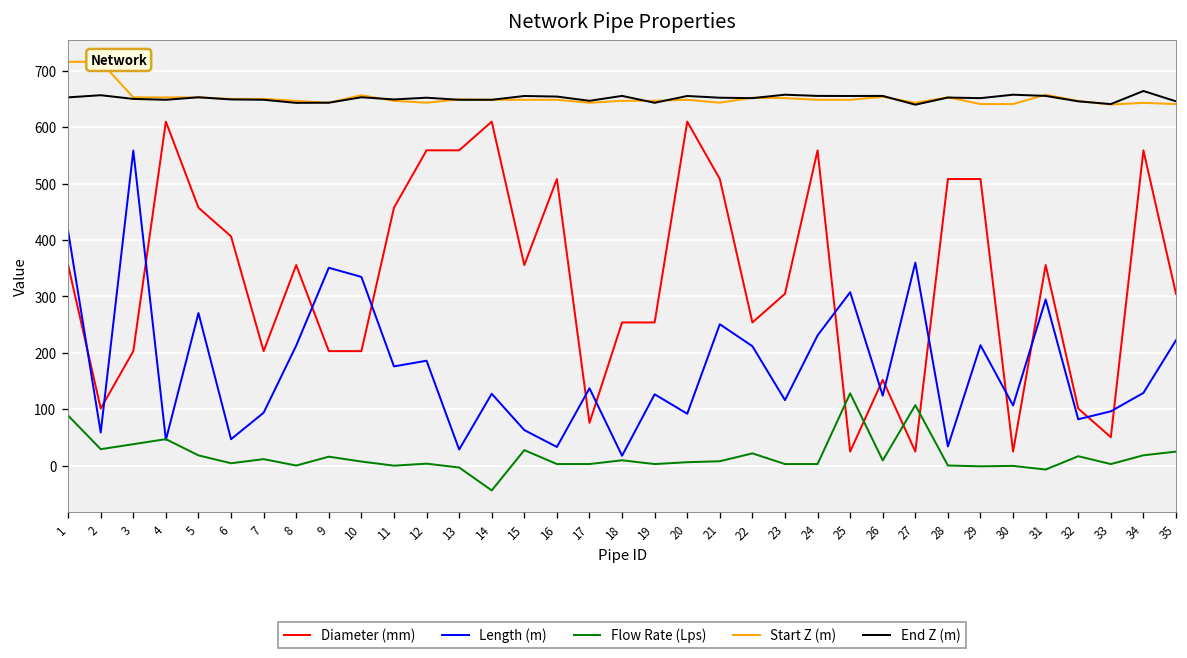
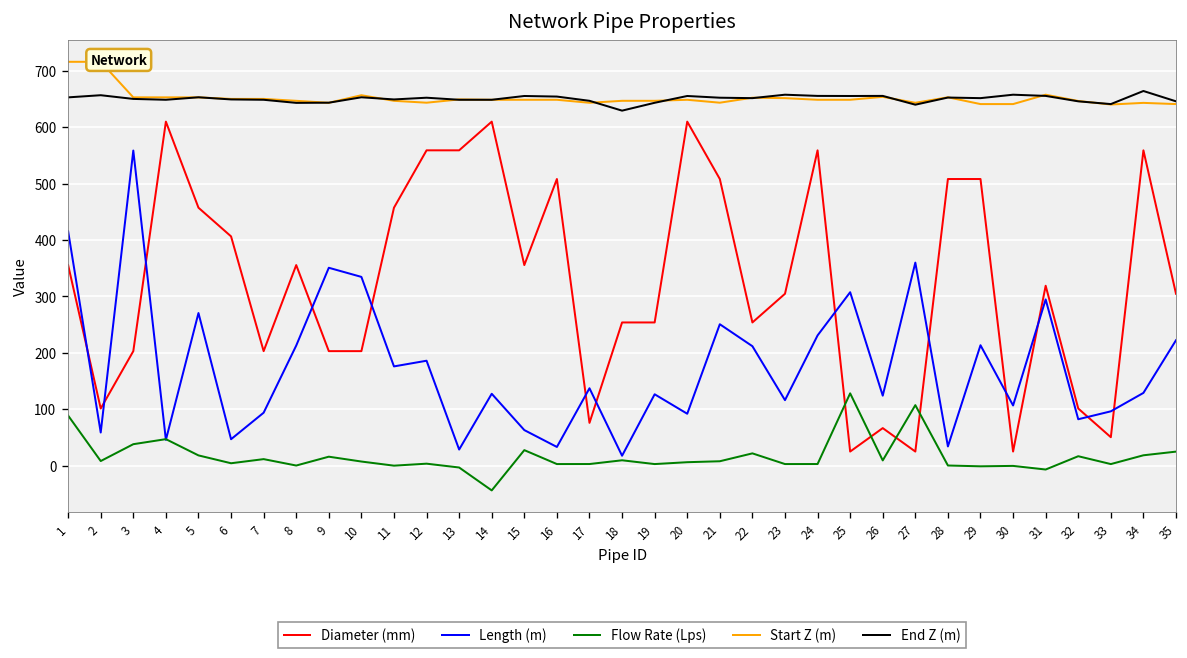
  {
    "Diameter (mm)": {
      "1": 360,
      "2": 100,
      "3": 200,
      "4": 610,
      "5": 460,
      "6": 410,
      "7": 200,
      "8": 360,
      "9": 200,
      "10": 200,
      "11": 460,
      "12": 560,
      "13": 560,
      "14": 610,
      "15": 360,
      "16": 510,
      "17": 80,
      "18": 250,
      "19": 250,
      "20": 610,
      "21": 510,
      "22": 250,
      "23": 300,
      "24": 560,
      "25": 30,
-     "26": 150,
+     "26": 70,
      "27": 30,
      "28": 510,
      "29": 510,
      "30": 30,
-     "31": 360,
+     "31": 320,
      "32": 100,
      "33": 50,
      "34": 560,
      "35": 300
    },
    "Length (m)": {
      "1": 420,
      "2": 60,
      "3": 560,
      "5": 270,
      "6": 50,
      "7": 90,
      "8": 210,
      "9": 350,
      "10": 330,
      "11": 180,
      "12": 190,
      "13": 30,
      "14": 130,
      "15": 60,
      "16": 30,
      "17": 140,
      "18": 20,
      "19": 130,
      "20": 90,
      "21": 250,
      "22": 210,
      "23": 120,
      "24": 230,
      "25": 310,
      "26": 120,
      "27": 360,
      "28": 30,
      "29": 210,
      "30": 110,
      "31": 290,
      "32": 80,
      "33": 100,
      "34": 130,
      "35": 220
    },
    "Flow Rate (Lps)": {
      "1": 90,
-     "2": 30,
+     "2": 10,
      "3": 40,
      "5": 20,
      "6": 0,
      "7": 10,
      "8": 0,
      "9": 20,
      "10": 10,
      "11": 0,
      "12": 0,
      "13": 0,
      "14": -40,
      "15": 30,
      "16": 0,
      "17": 0,
      "18": 10,
      "19": 0,
      "20": 10,
      "21": 10,
      "22": 20,
      "23": 0,
      "24": 0,
      "25": 130,
      "26": 10,
      "27": 110,
      "28": 0,
      "29": 0,
      "30": 0,
      "31": -10,
      "32": 20,
      "33": 0,
      "34": 20,
      "35": 30
    },
    "Start Z (m)": {
      "1": 720,
      "12": 640,
      "15": 650,
      "16": 650,
      "18": 650,
      "20": 650,
      "21": 640,
      "23": 650,
      "24": 650,
      "25": 650,
      "29": 640,
      "30": 640,
      "34": 640
    },
    "End Z (m)": {
      "1": 650,
      "2": 660,
      "12": 650,
      "15": 660,
      "16": 650,
-     "18": 660,
+     "18": 630,
      "20": 660,
      "21": 650,
      "23": 660,
      "24": 660,
      "25": 660,
      "29": 650,
      "30": 660,
      "34": 660
    }
  }
